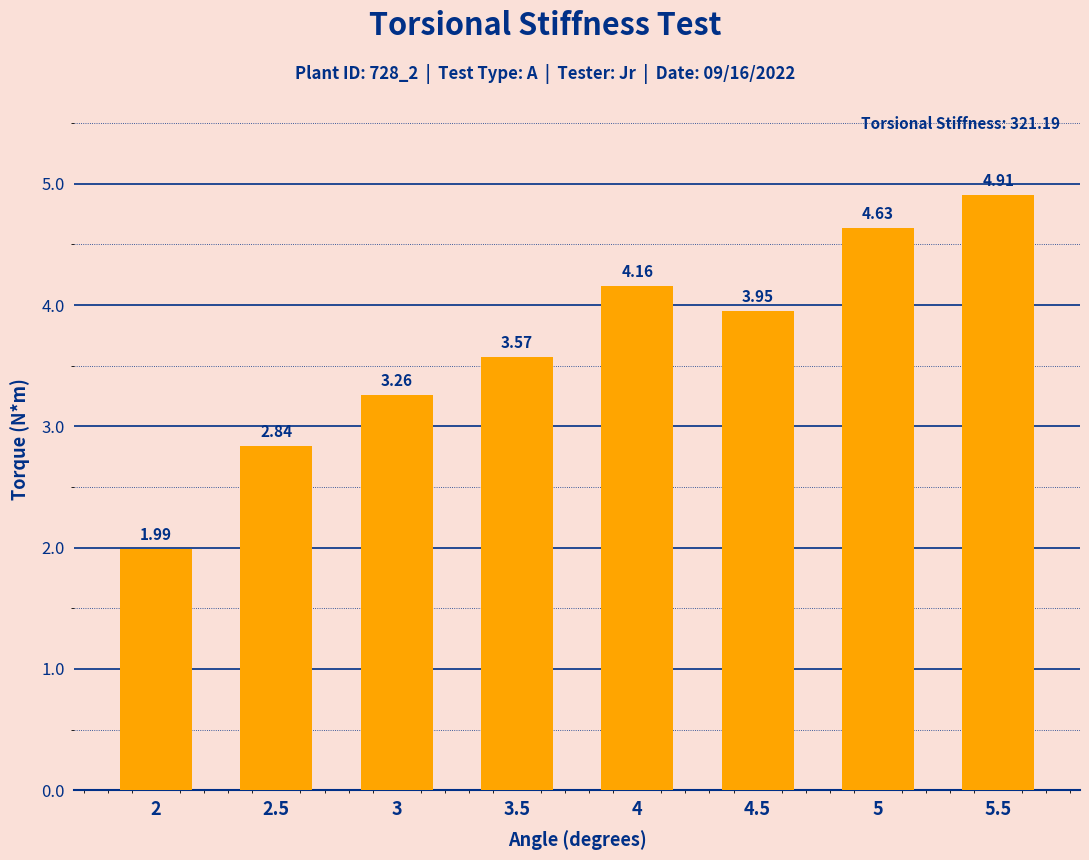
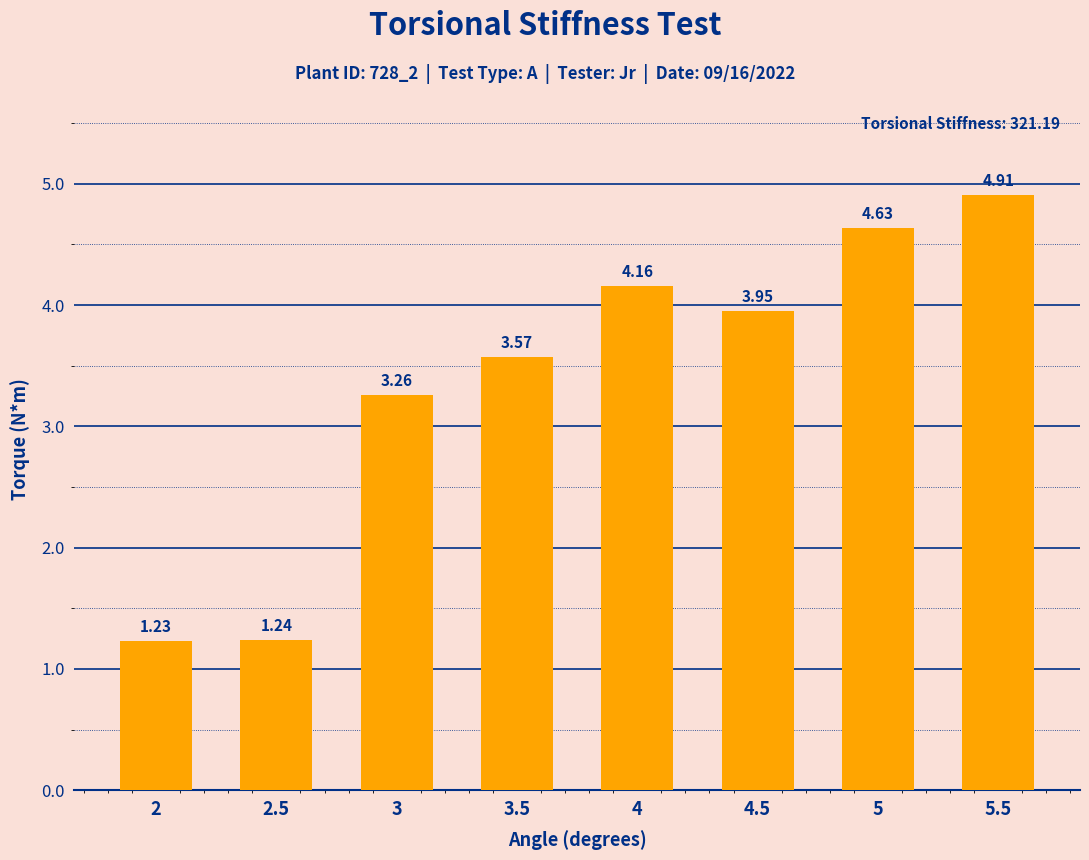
  {
-   "2": 1.99,
-   "2.5": 2.84,
+   "2": 1.23,
+   "2.5": 1.24,
    "3": 3.26,
    "3.5": 3.57,
    "4": 4.16,
    "4.5": 3.95,
    "5": 4.63,
    "5.5": 4.91
  }
